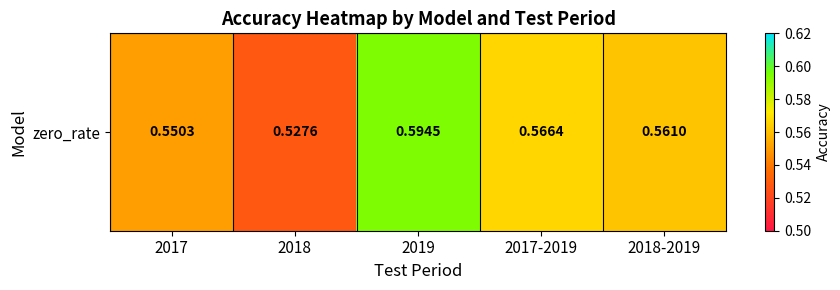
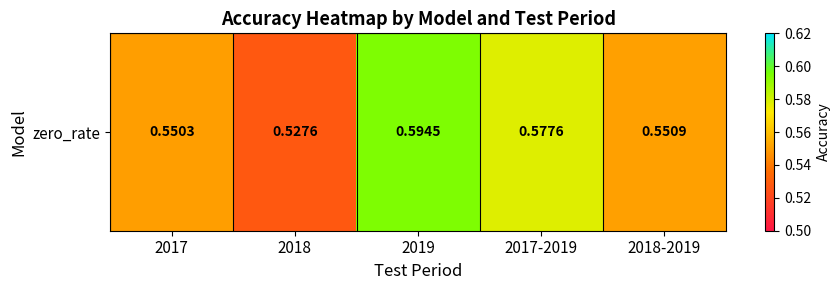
  {
    "zero_rate": {
      "2017": 0.5503,
      "2018": 0.5276,
      "2019": 0.5945,
-     "2017-2019": 0.5664,
-     "2018-2019": 0.5610
+     "2017-2019": 0.5776,
+     "2018-2019": 0.5509
    }
  }
